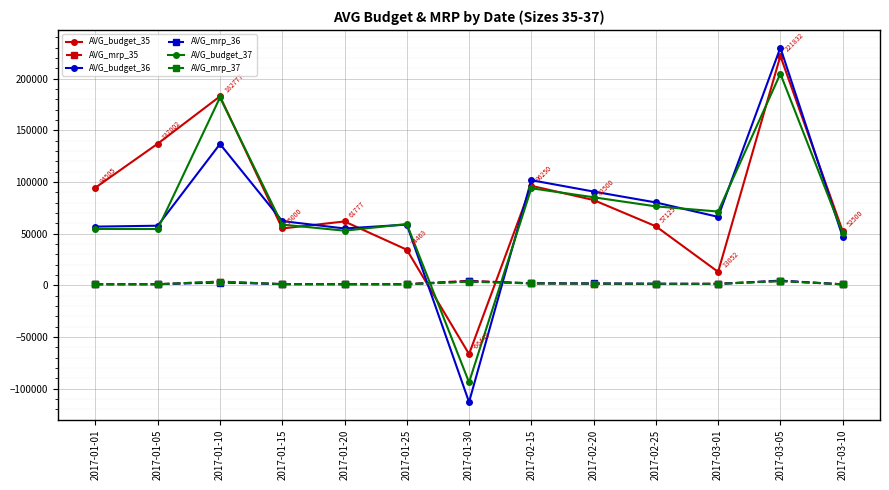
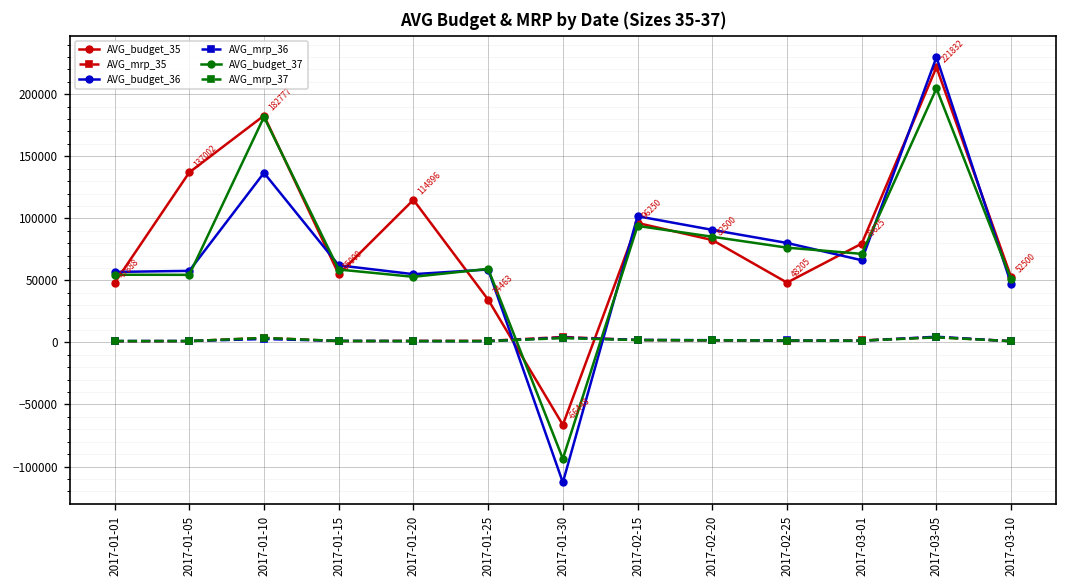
  {
    "AVG_budget_35": {
-     "2017-01-01": 94505,
+     "2017-01-01": 47888,
      "2017-01-05": 137002,
      "2017-01-15": 55000,
-     "2017-01-20": 61777,
+     "2017-01-20": 114896,
      "2017-01-25": 34463,
      "2017-01-30": -66448,
      "2017-02-20": 82500,
-     "2017-02-25": 57125,
-     "2017-03-01": 13052,
+     "2017-02-25": 48205,
+     "2017-03-01": 79625,
      "2017-03-05": 221832
    }
  }
